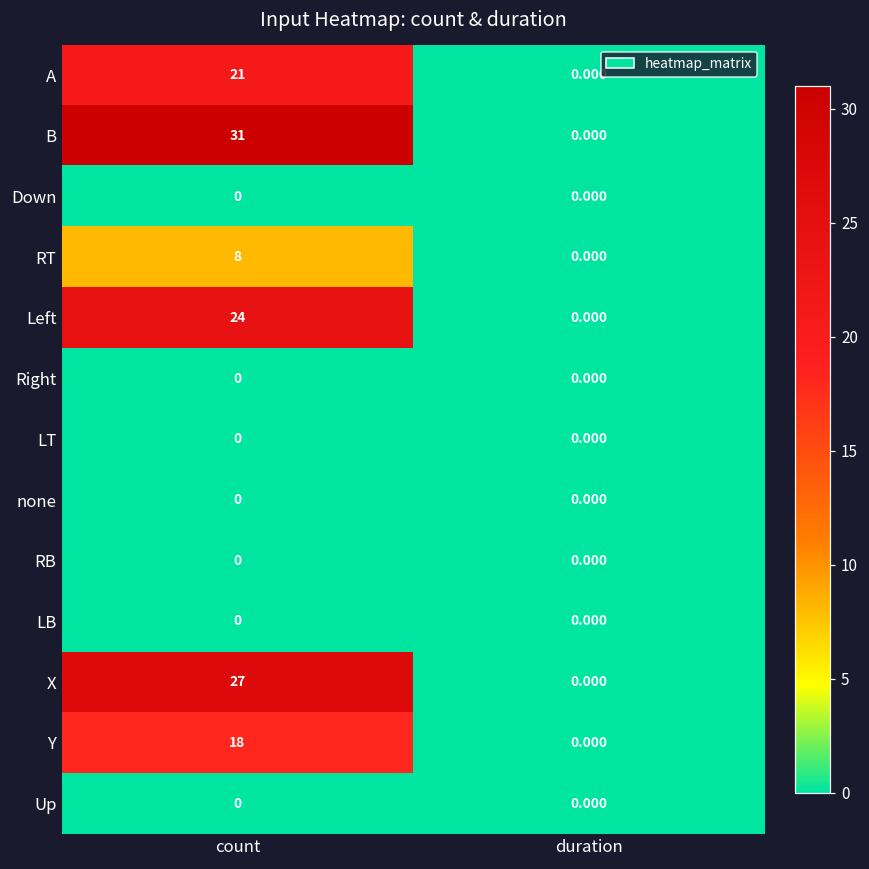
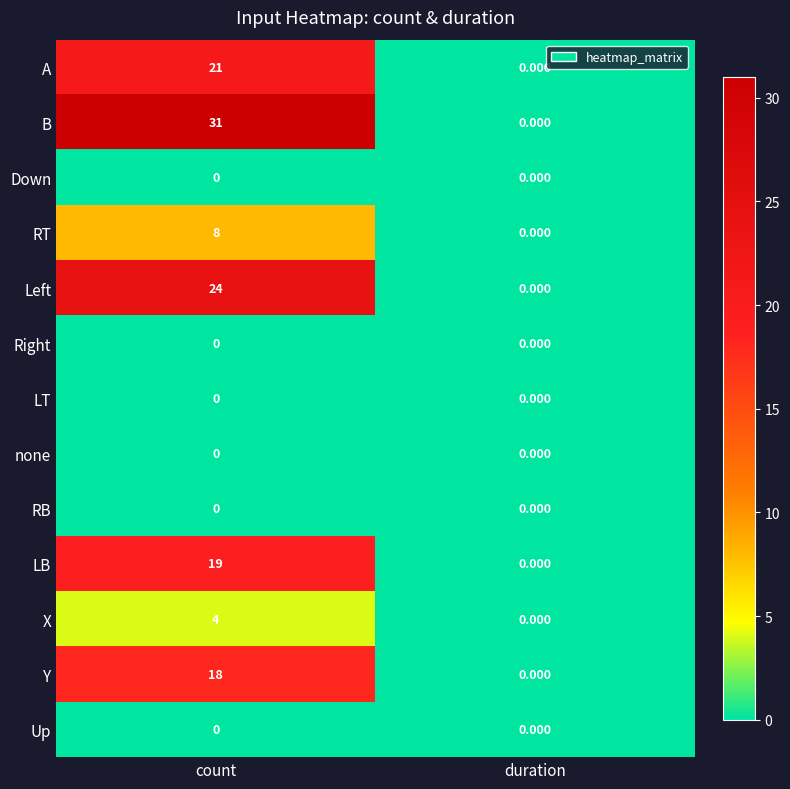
  {
    "A": {
      "count": 21
    },
    "B": {
      "count": 31,
      "duration": 0.000
    },
    "Down": {
      "count": 0,
      "duration": 0.000
    },
    "RT": {
      "count": 8,
      "duration": 0.000
    },
    "Left": {
      "count": 24,
      "duration": 0.000
    },
    "Right": {
      "count": 0,
      "duration": 0.000
    },
    "LT": {
      "count": 0,
      "duration": 0.000
    },
    "none": {
      "count": 0,
      "duration": 0.000
    },
    "RB": {
      "count": 0,
      "duration": 0.000
    },
    "LB": {
-     "count": 0,
+     "count": 19,
      "duration": 0.000
    },
    "X": {
-     "count": 27,
+     "count": 4,
      "duration": 0.000
    },
    "Y": {
      "count": 18,
      "duration": 0.000
    },
    "Up": {
      "count": 0,
      "duration": 0.000
    }
  }
